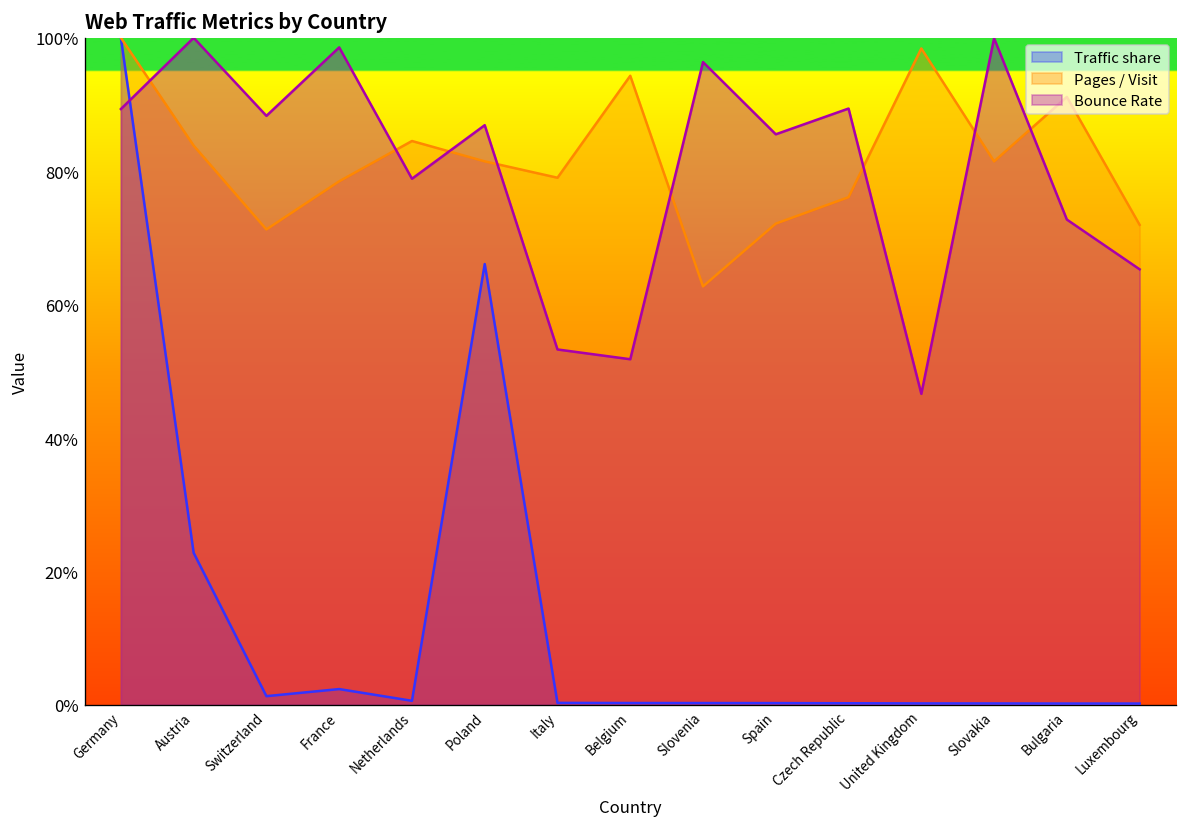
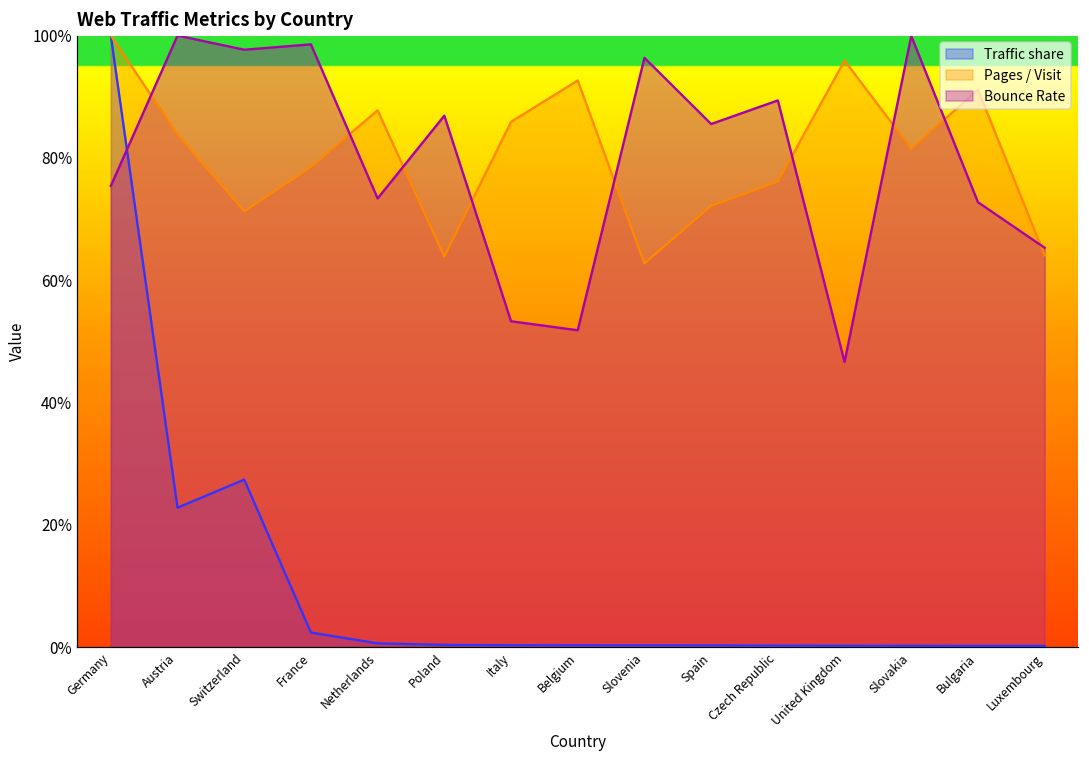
  {
    "Traffic share": {
      "Austria": "23%",
-     "Switzerland": "1%",
+     "Switzerland": "27%",
      "France": "2%",
      "Netherlands": "1%",
-     "Poland": "66%",
+     "Poland": "0%",
      "Italy": "0%",
      "Belgium": "0%",
      "Slovenia": "0%",
      "Spain": "0%",
      "Czech Republic": "0%",
      "United Kingdom": "0%",
      "Slovakia": "0%",
      "Bulgaria": "0%",
      "Luxembourg": "0%"
    },
    "Pages / Visit": {
      "Austria": "84%",
      "Switzerland": "71%",
      "France": "78%",
-     "Netherlands": "85%",
-     "Poland": "81%",
-     "Italy": "79%",
-     "Belgium": "94%",
+     "Netherlands": "88%",
+     "Poland": "64%",
+     "Italy": "86%",
+     "Belgium": "93%",
      "Slovenia": "63%",
      "Spain": "72%",
      "Czech Republic": "76%",
-     "United Kingdom": "98%",
+     "United Kingdom": "96%",
      "Slovakia": "81%",
-     "Luxembourg": "72%"
+     "Luxembourg": "64%"
    },
    "Bounce Rate": {
-     "Germany": "89%",
+     "Germany": "75%",
      "Austria": "100%",
-     "Switzerland": "88%",
+     "Switzerland": "98%",
      "France": "99%",
-     "Netherlands": "79%",
+     "Netherlands": "73%",
      "Poland": "87%",
      "Italy": "53%",
      "Belgium": "52%",
      "Slovenia": "96%",
      "Spain": "86%",
      "Czech Republic": "89%",
      "United Kingdom": "47%",
      "Slovakia": "100%",
      "Bulgaria": "73%",
      "Luxembourg": "65%"
    }
  }
